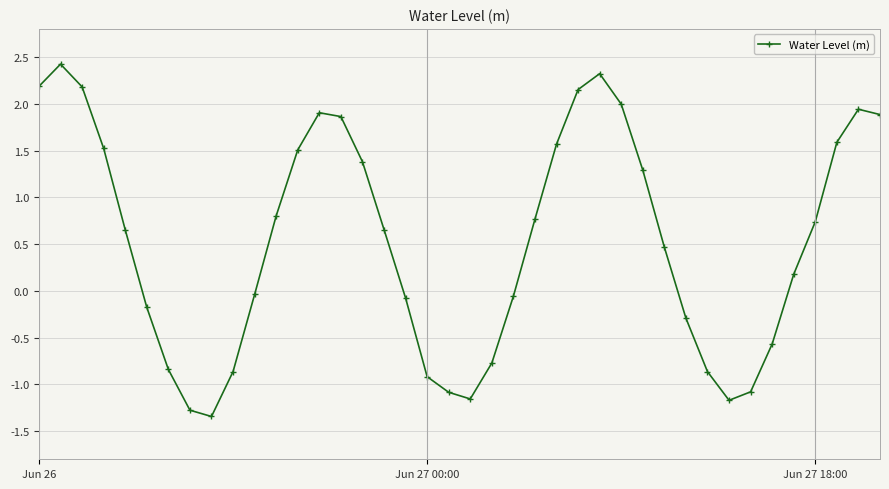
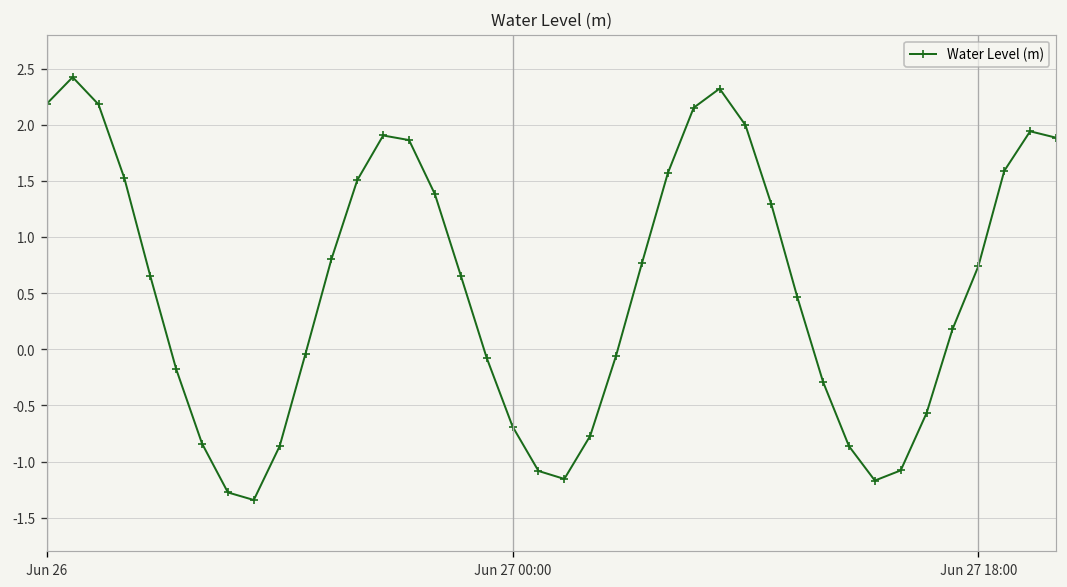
  {
    "Jun 26": 2.2,
-   "Jun 27 00:00": -0.9,
+   "Jun 27 00:00": -0.7,
    "Jun 27 18:00": 0.7
  }
